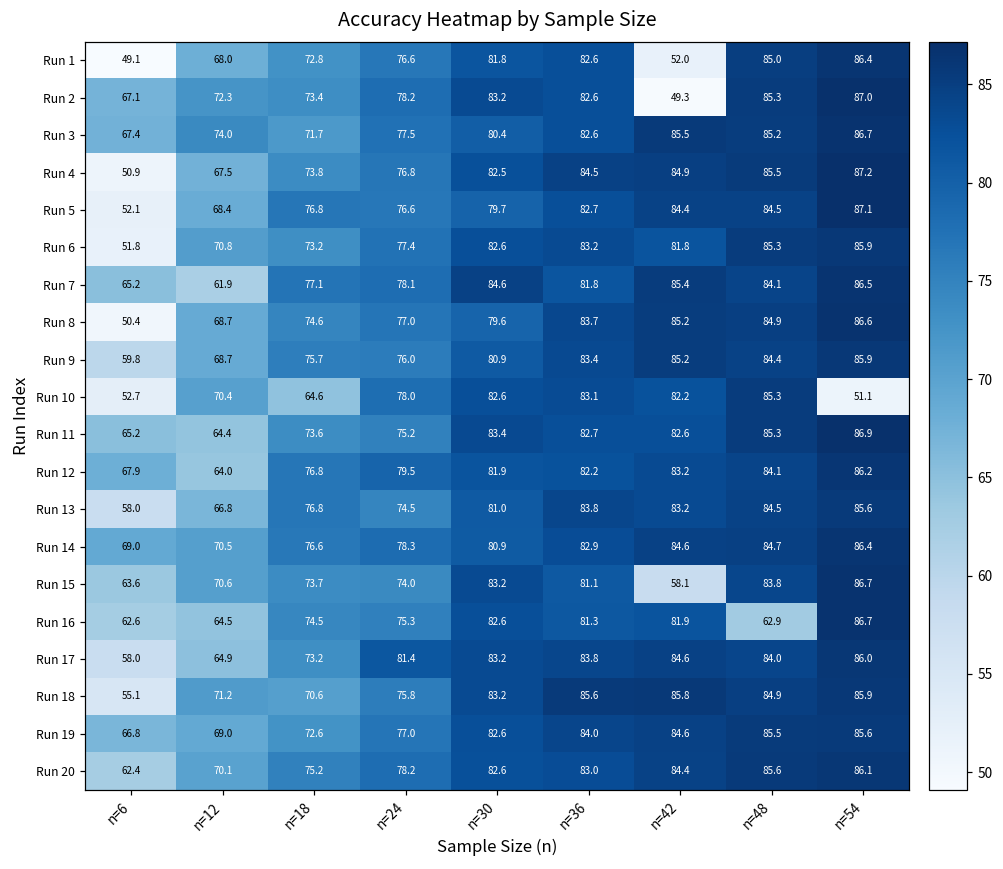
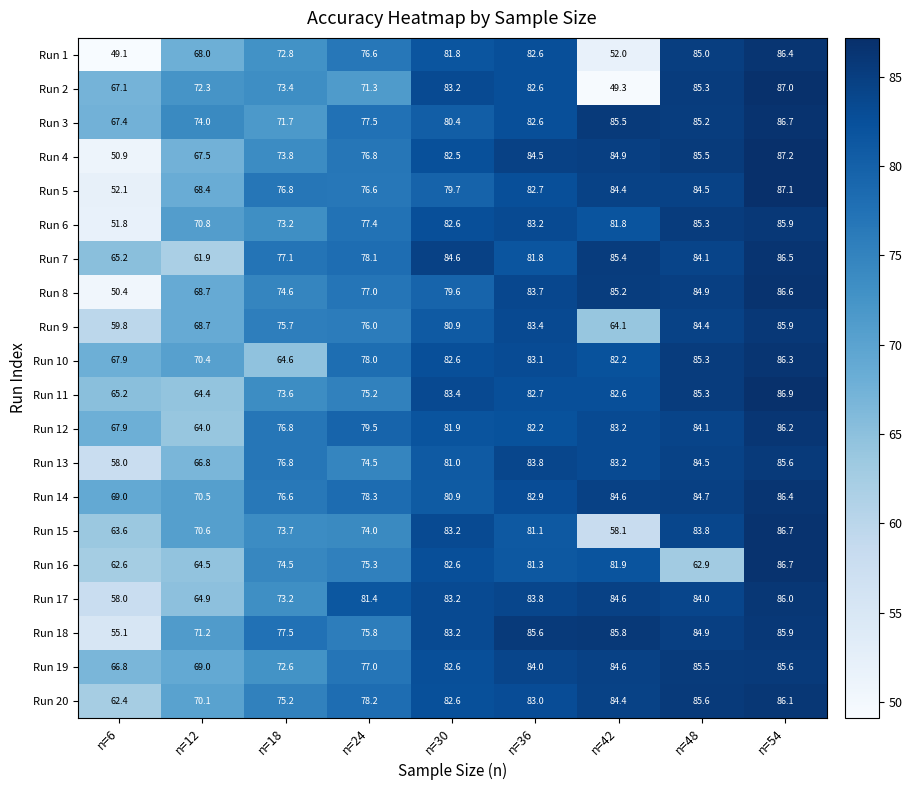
  {
    "Run 1": {
      "n=6": 49.1,
      "n=12": 68.0,
      "n=18": 72.8,
      "n=24": 76.6,
      "n=30": 81.8,
      "n=36": 82.6,
      "n=42": 52.0,
      "n=48": 85.0,
      "n=54": 86.4
    },
    "Run 2": {
      "n=6": 67.1,
      "n=12": 72.3,
      "n=18": 73.4,
-     "n=24": 78.2,
+     "n=24": 71.3,
      "n=30": 83.2,
      "n=36": 82.6,
      "n=42": 49.3,
      "n=48": 85.3,
      "n=54": 87.0
    },
    "Run 3": {
      "n=6": 67.4,
      "n=12": 74.0,
      "n=18": 71.7,
      "n=24": 77.5,
      "n=30": 80.4,
      "n=36": 82.6,
      "n=42": 85.5,
      "n=48": 85.2,
      "n=54": 86.7
    },
    "Run 4": {
      "n=6": 50.9,
      "n=12": 67.5,
      "n=18": 73.8,
      "n=24": 76.8,
      "n=30": 82.5,
      "n=36": 84.5,
      "n=42": 84.9,
      "n=48": 85.5,
      "n=54": 87.2
    },
    "Run 5": {
      "n=6": 52.1,
      "n=12": 68.4,
      "n=18": 76.8,
      "n=24": 76.6,
      "n=30": 79.7,
      "n=36": 82.7,
      "n=42": 84.4,
      "n=48": 84.5,
      "n=54": 87.1
    },
    "Run 6": {
      "n=6": 51.8,
      "n=12": 70.8,
      "n=18": 73.2,
      "n=24": 77.4,
      "n=30": 82.6,
      "n=36": 83.2,
      "n=42": 81.8,
      "n=48": 85.3,
      "n=54": 85.9
    },
    "Run 7": {
      "n=6": 65.2,
      "n=12": 61.9,
      "n=18": 77.1,
      "n=24": 78.1,
      "n=30": 84.6,
      "n=36": 81.8,
      "n=42": 85.4,
      "n=48": 84.1,
      "n=54": 86.5
    },
    "Run 8": {
      "n=6": 50.4,
      "n=12": 68.7,
      "n=18": 74.6,
      "n=24": 77.0,
      "n=30": 79.6,
      "n=36": 83.7,
      "n=42": 85.2,
      "n=48": 84.9,
      "n=54": 86.6
    },
    "Run 9": {
      "n=6": 59.8,
      "n=12": 68.7,
      "n=18": 75.7,
      "n=24": 76.0,
      "n=30": 80.9,
      "n=36": 83.4,
-     "n=42": 85.2,
+     "n=42": 64.1,
      "n=48": 84.4,
      "n=54": 85.9
    },
    "Run 10": {
-     "n=6": 52.7,
+     "n=6": 67.9,
      "n=12": 70.4,
      "n=18": 64.6,
      "n=24": 78.0,
      "n=30": 82.6,
      "n=36": 83.1,
      "n=42": 82.2,
      "n=48": 85.3,
-     "n=54": 51.1
+     "n=54": 86.3
    },
    "Run 11": {
      "n=6": 65.2,
      "n=12": 64.4,
      "n=18": 73.6,
      "n=24": 75.2,
      "n=30": 83.4,
      "n=36": 82.7,
      "n=42": 82.6,
      "n=48": 85.3,
      "n=54": 86.9
    },
    "Run 12": {
      "n=6": 67.9,
      "n=12": 64.0,
      "n=18": 76.8,
      "n=24": 79.5,
      "n=30": 81.9,
      "n=36": 82.2,
      "n=42": 83.2,
      "n=48": 84.1,
      "n=54": 86.2
    },
    "Run 13": {
      "n=6": 58.0,
      "n=12": 66.8,
      "n=18": 76.8,
      "n=24": 74.5,
      "n=30": 81.0,
      "n=36": 83.8,
      "n=42": 83.2,
      "n=48": 84.5,
      "n=54": 85.6
    },
    "Run 14": {
      "n=6": 69.0,
      "n=12": 70.5,
      "n=18": 76.6,
      "n=24": 78.3,
      "n=30": 80.9,
      "n=36": 82.9,
      "n=42": 84.6,
      "n=48": 84.7,
      "n=54": 86.4
    },
    "Run 15": {
      "n=6": 63.6,
      "n=12": 70.6,
      "n=18": 73.7,
      "n=24": 74.0,
      "n=30": 83.2,
      "n=36": 81.1,
      "n=42": 58.1,
      "n=48": 83.8,
      "n=54": 86.7
    },
    "Run 16": {
      "n=6": 62.6,
      "n=12": 64.5,
      "n=18": 74.5,
      "n=24": 75.3,
      "n=30": 82.6,
      "n=36": 81.3,
      "n=42": 81.9,
      "n=48": 62.9,
      "n=54": 86.7
    },
    "Run 17": {
      "n=6": 58.0,
      "n=12": 64.9,
      "n=18": 73.2,
      "n=24": 81.4,
      "n=30": 83.2,
      "n=36": 83.8,
      "n=42": 84.6,
      "n=48": 84.0,
      "n=54": 86.0
    },
    "Run 18": {
      "n=6": 55.1,
      "n=12": 71.2,
-     "n=18": 70.6,
+     "n=18": 77.5,
      "n=24": 75.8,
      "n=30": 83.2,
      "n=36": 85.6,
      "n=42": 85.8,
      "n=48": 84.9,
      "n=54": 85.9
    },
    "Run 19": {
      "n=6": 66.8,
      "n=12": 69.0,
      "n=18": 72.6,
      "n=24": 77.0,
      "n=30": 82.6,
      "n=36": 84.0,
      "n=42": 84.6,
      "n=48": 85.5,
      "n=54": 85.6
    },
    "Run 20": {
      "n=6": 62.4,
      "n=12": 70.1,
      "n=18": 75.2,
      "n=24": 78.2,
      "n=30": 82.6,
      "n=36": 83.0,
      "n=42": 84.4,
      "n=48": 85.6,
      "n=54": 86.1
    }
  }
